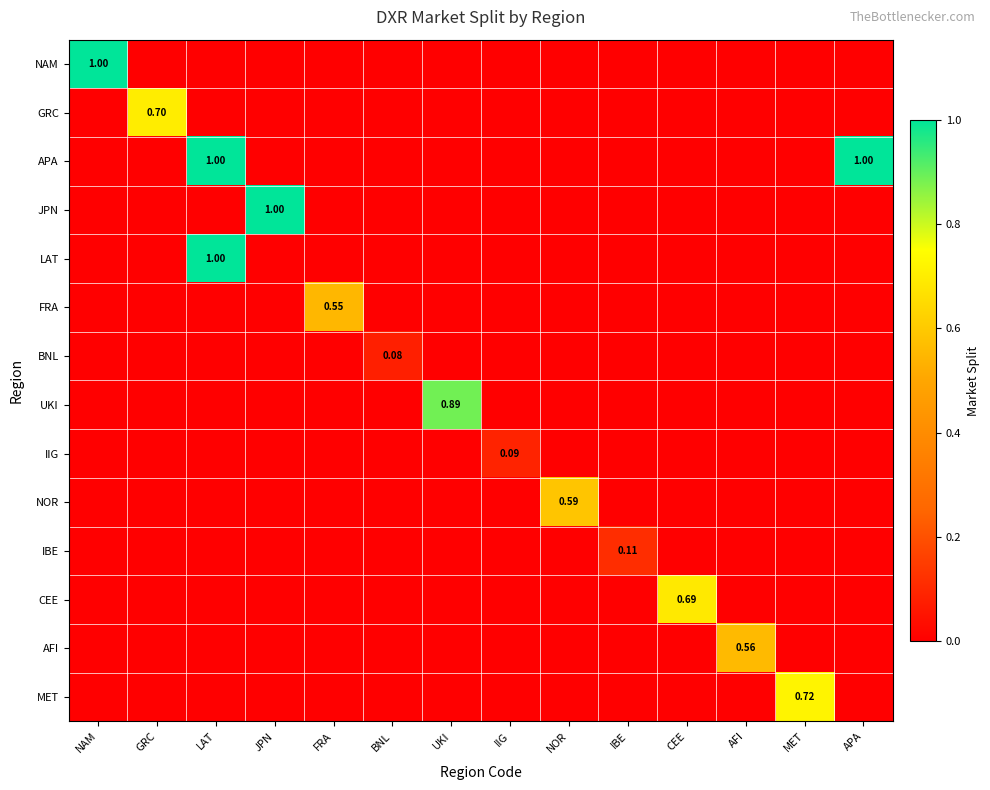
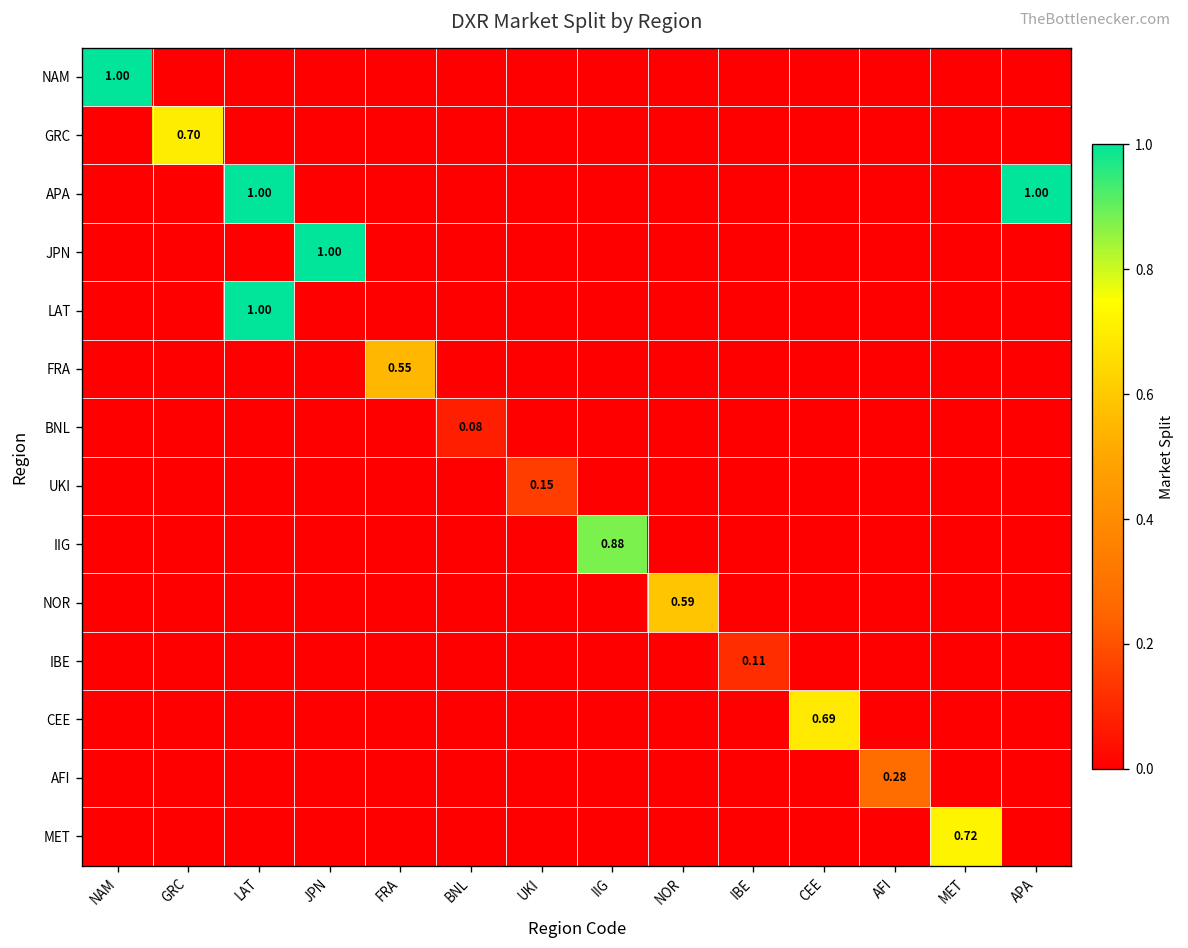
  {
    "NAM": {
      "NAM": 1.00
    },
    "GRC": {
      "GRC": 0.70
    },
    "APA": {
      "LAT": 1.00,
      "APA": 1.00
    },
    "JPN": {
      "JPN": 1.00
    },
    "LAT": {
      "LAT": 1.00
    },
    "FRA": {
      "FRA": 0.55
    },
    "BNL": {
      "BNL": 0.08
    },
    "UKI": {
-     "UKI": 0.89
+     "UKI": 0.15
    },
    "IIG": {
-     "IIG": 0.09
+     "IIG": 0.88
    },
    "NOR": {
      "NOR": 0.59
    },
    "IBE": {
      "IBE": 0.11
    },
    "CEE": {
      "CEE": 0.69
    },
    "AFI": {
-     "AFI": 0.56
+     "AFI": 0.28
    },
    "MET": {
      "MET": 0.72
    }
  }
